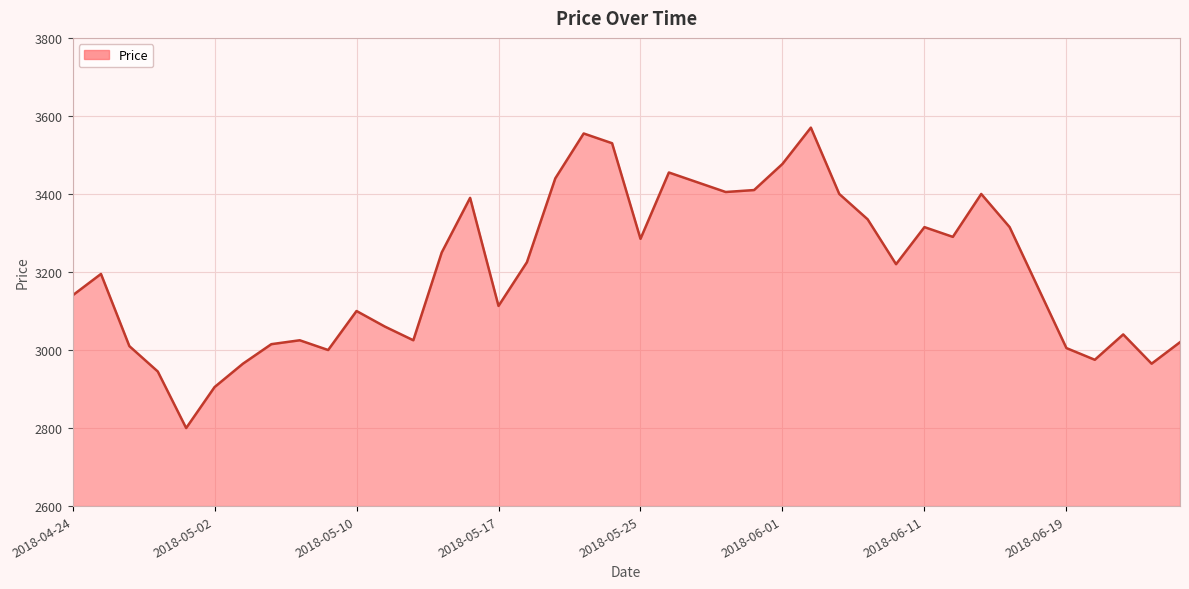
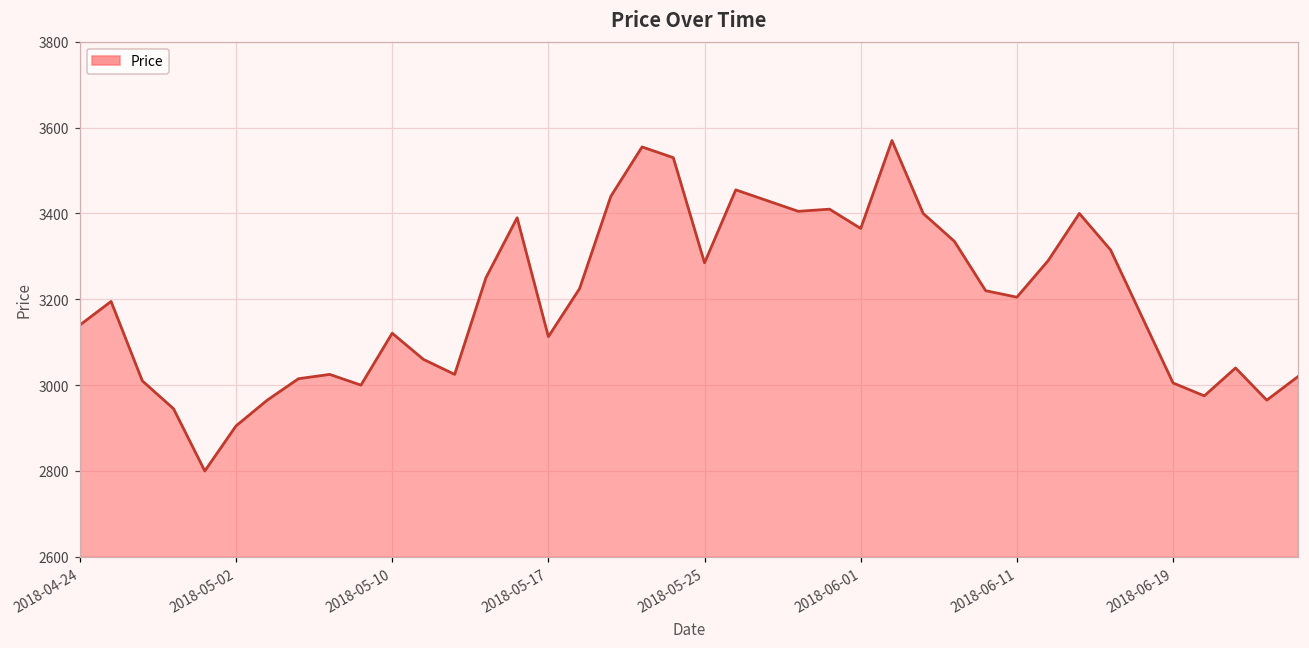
  {
    "2018-04-24": 3140,
    "2018-05-02": 2910,
-   "2018-05-10": 3100,
+   "2018-05-10": 3120,
    "2018-05-17": 3110,
    "2018-05-25": 3290,
-   "2018-06-01": 3480,
-   "2018-06-11": 3320,
+   "2018-06-01": 3370,
+   "2018-06-11": 3210,
    "2018-06-19": 3010
  }
